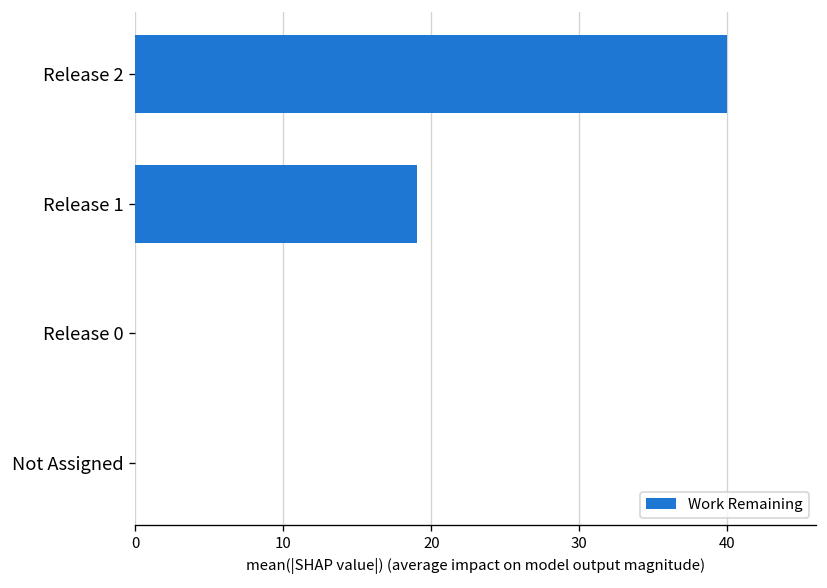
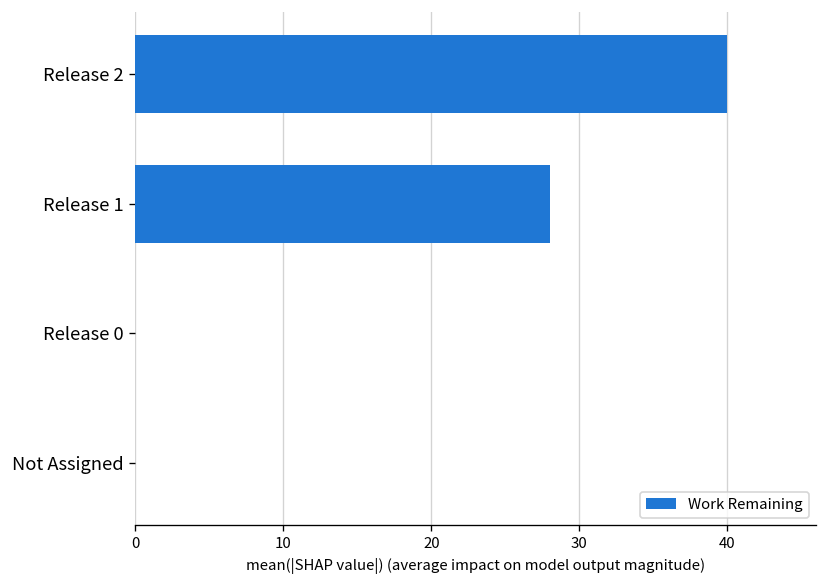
  {
    "Release 2": 40,
-   "Release 1": 19,
+   "Release 1": 28,
    "Release 0": 0,
    "Not Assigned": 0
  }
